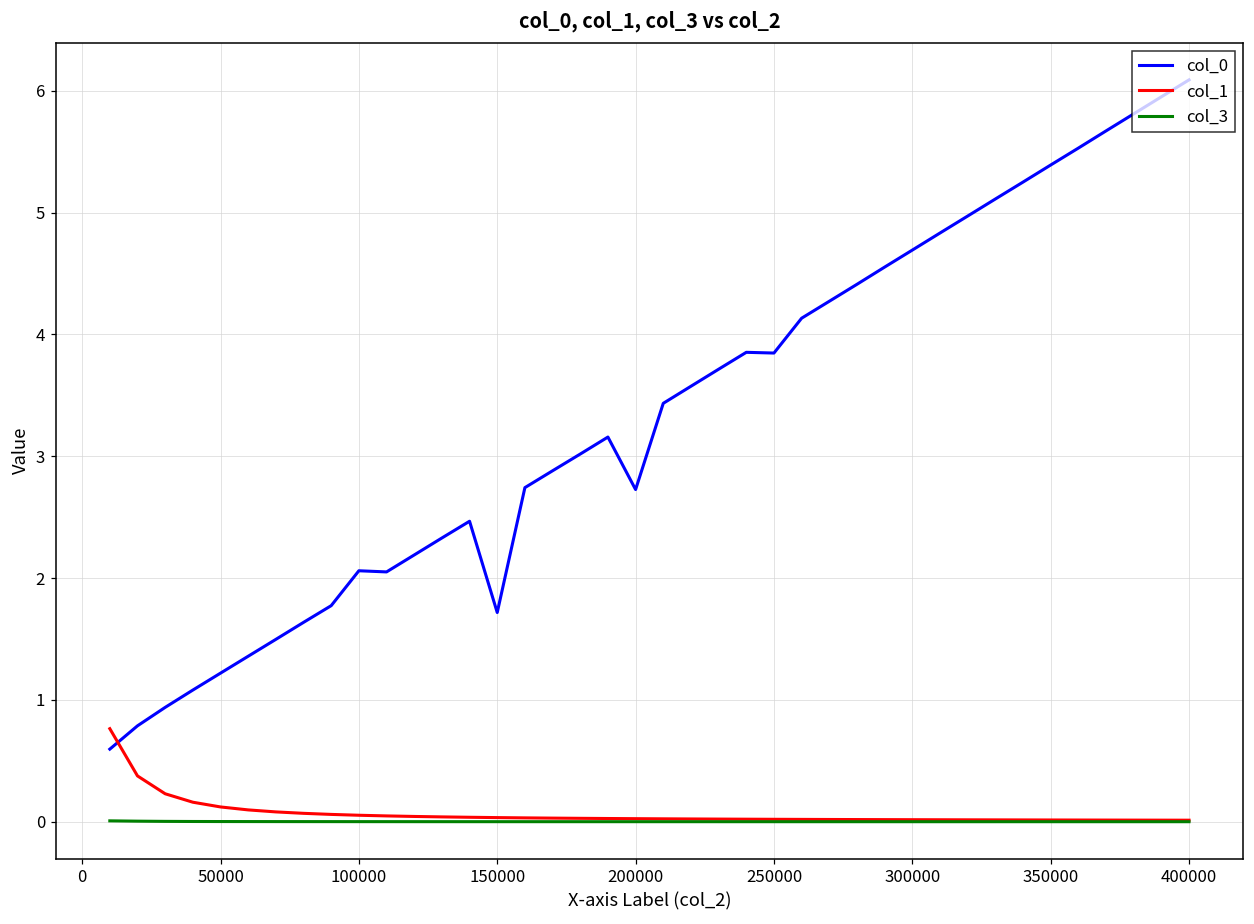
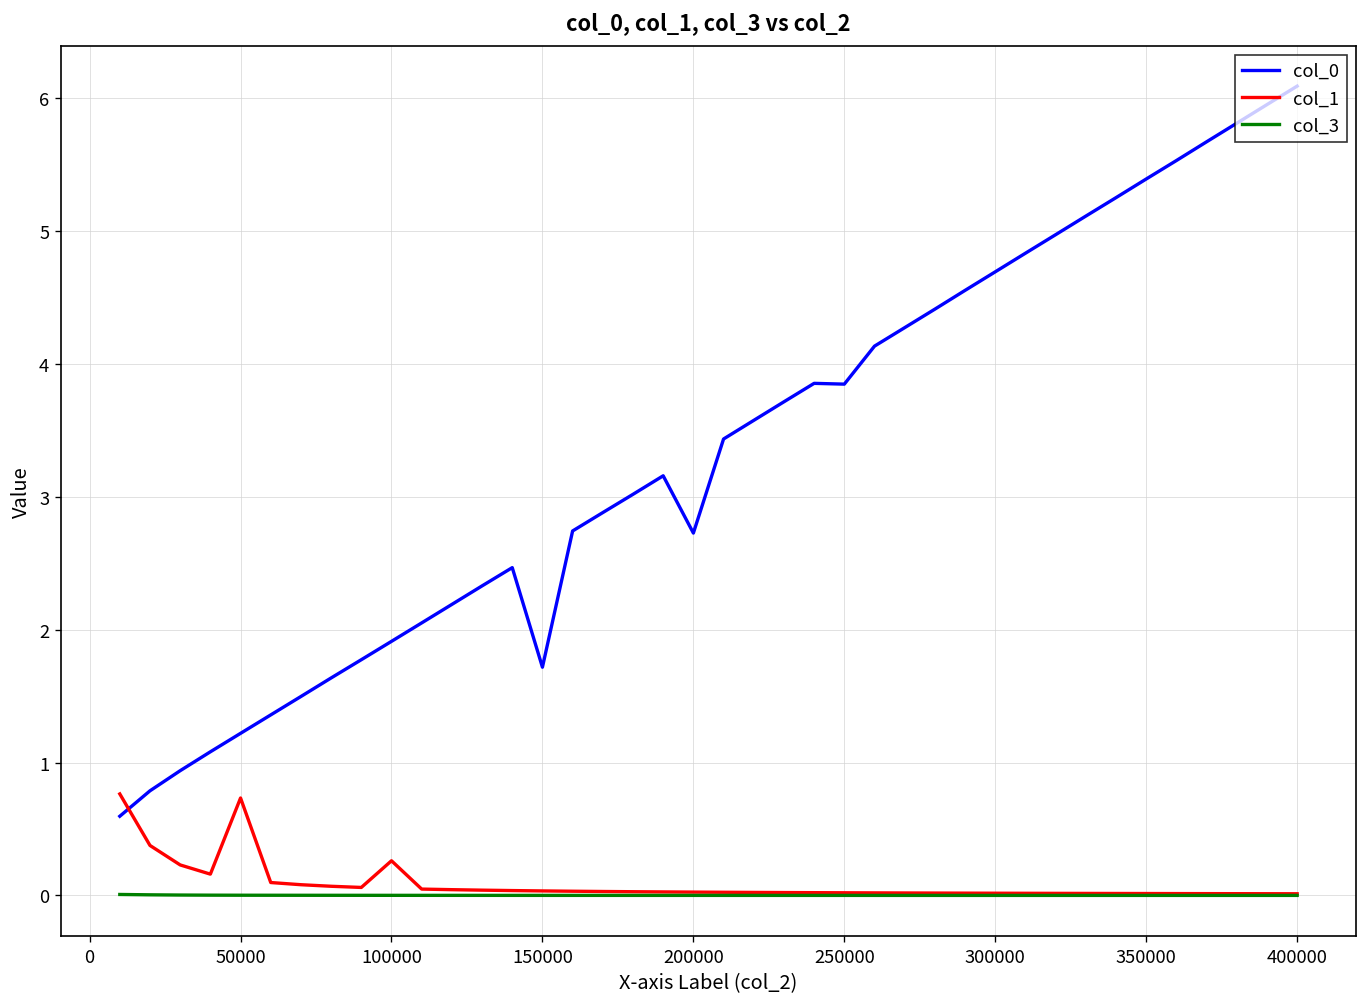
  {
    "col_0": {
      "50000": 1.22,
-     "100000": 2.06,
+     "100000": 1.91,
      "150000": 1.72,
      "200000": 2.73,
      "250000": 3.85,
      "300000": 4.69,
      "350000": 5.39
    },
    "col_1": {
-     "50000": 0.12,
-     "100000": 0.05,
+     "50000": 0.73,
+     "100000": 0.26,
      "150000": 0.03,
      "200000": 0.02
    },
    "col_3": {
      "50000": 0.00,
      "100000": 0.00,
      "150000": 0.00,
      "200000": 0.00
    }
  }
